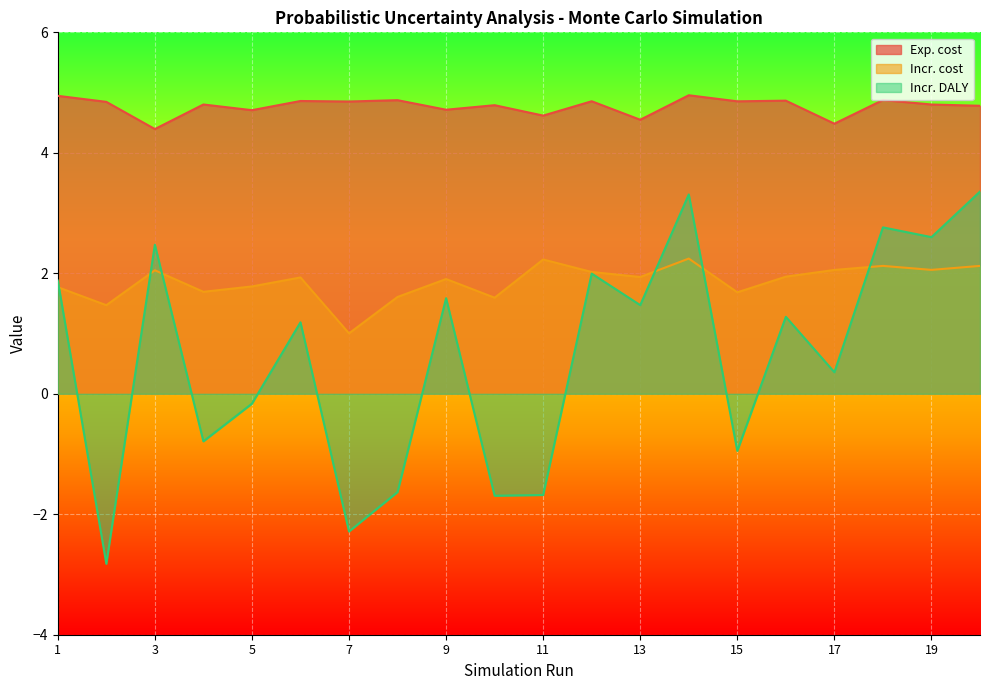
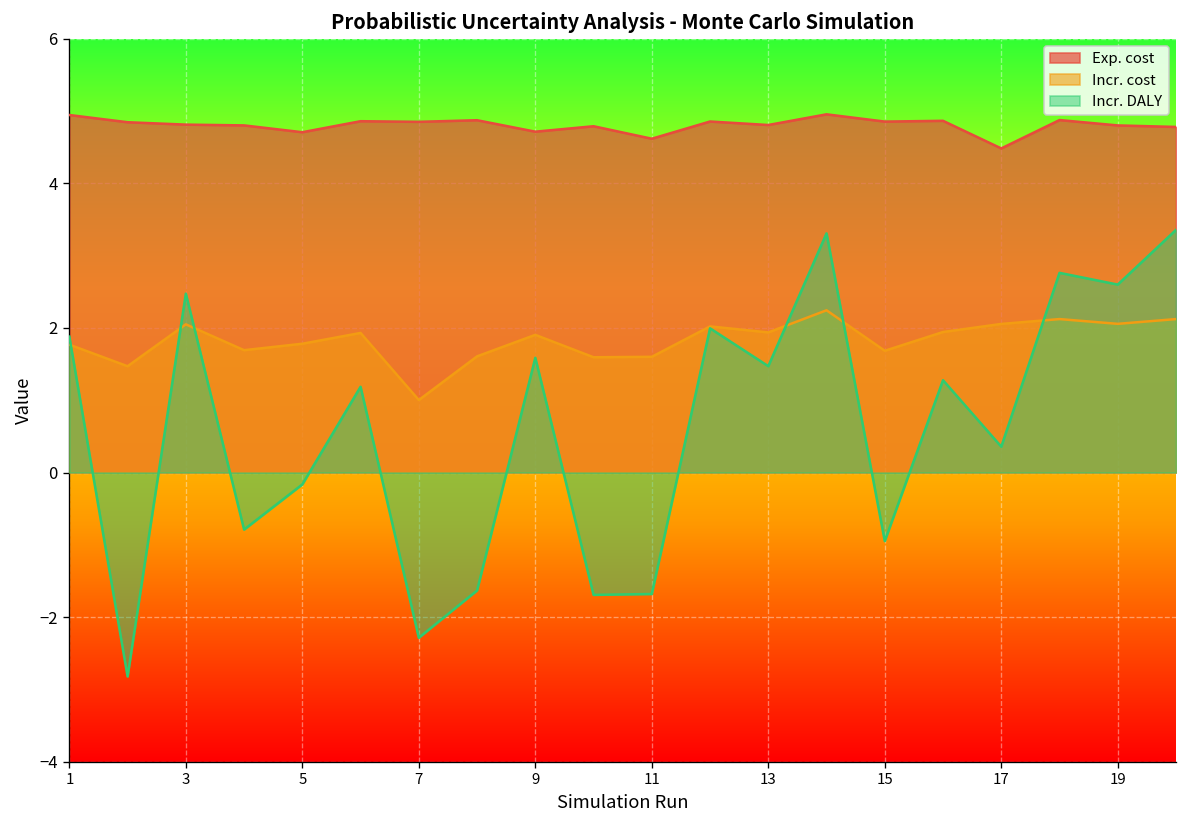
  {
    "Exp. cost": {
      "1": 4.9,
-     "3": 4.4,
+     "3": 4.8,
      "5": 4.7,
      "7": 4.9,
      "9": 4.7,
      "11": 4.6,
-     "13": 4.5,
+     "13": 4.8,
      "15": 4.9,
      "17": 4.5,
      "19": 4.8
    },
    "Incr. cost": {
      "1": 1.8,
      "3": 2.1,
      "5": 1.8,
      "7": 1.0,
      "9": 1.9,
-     "11": 2.2,
+     "11": 1.6,
      "13": 1.9,
      "15": 1.7,
      "17": 2.1,
      "19": 2.1
    }
  }
